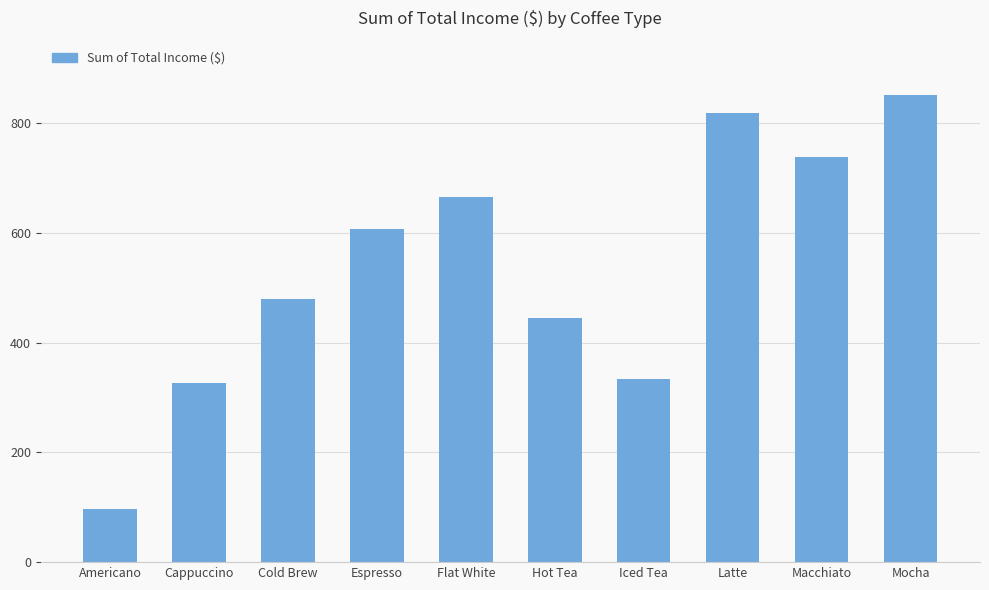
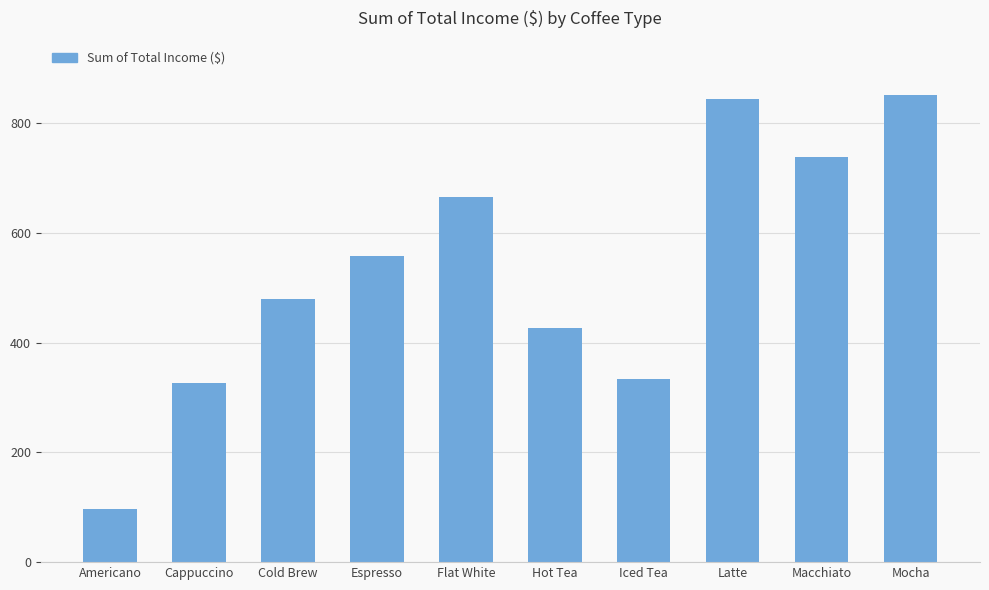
  {
    "Americano": 100,
    "Cappuccino": 330,
    "Cold Brew": 480,
-   "Espresso": 610,
+   "Espresso": 560,
    "Flat White": 670,
-   "Hot Tea": 440,
+   "Hot Tea": 430,
    "Iced Tea": 330,
-   "Latte": 820,
+   "Latte": 840,
    "Macchiato": 740,
    "Mocha": 850
  }
